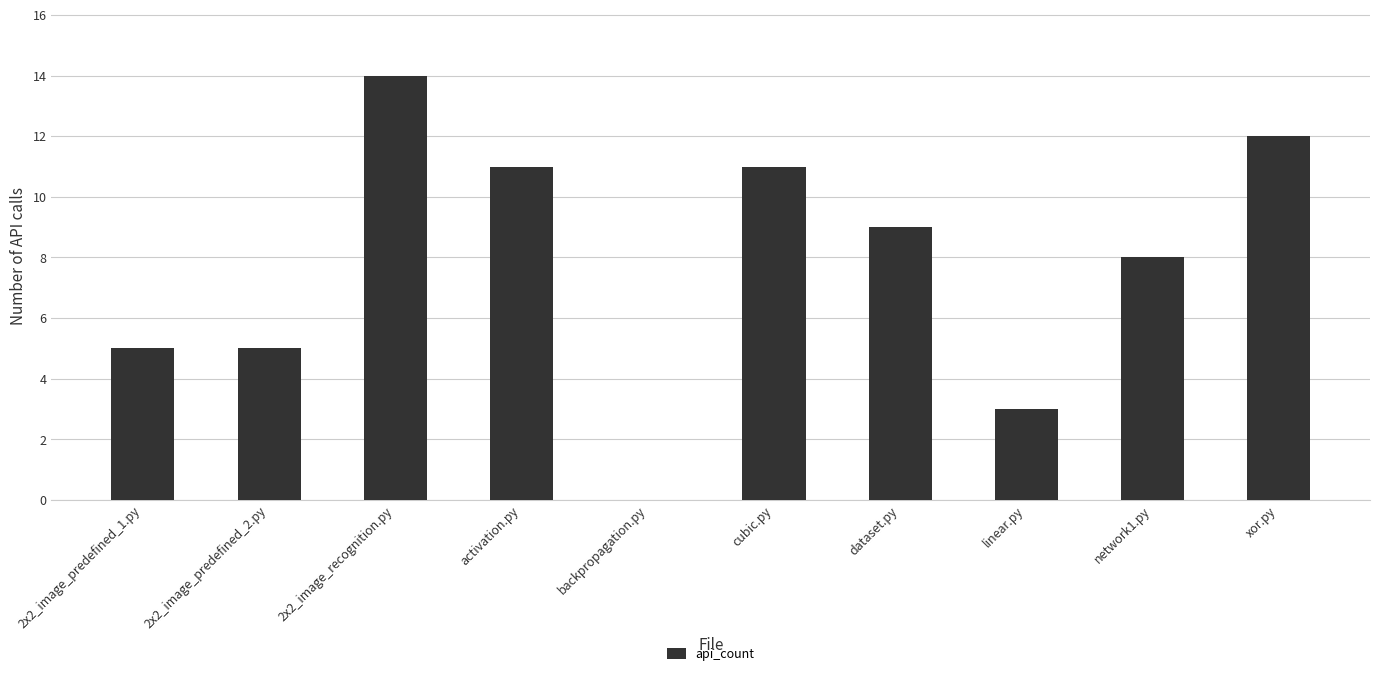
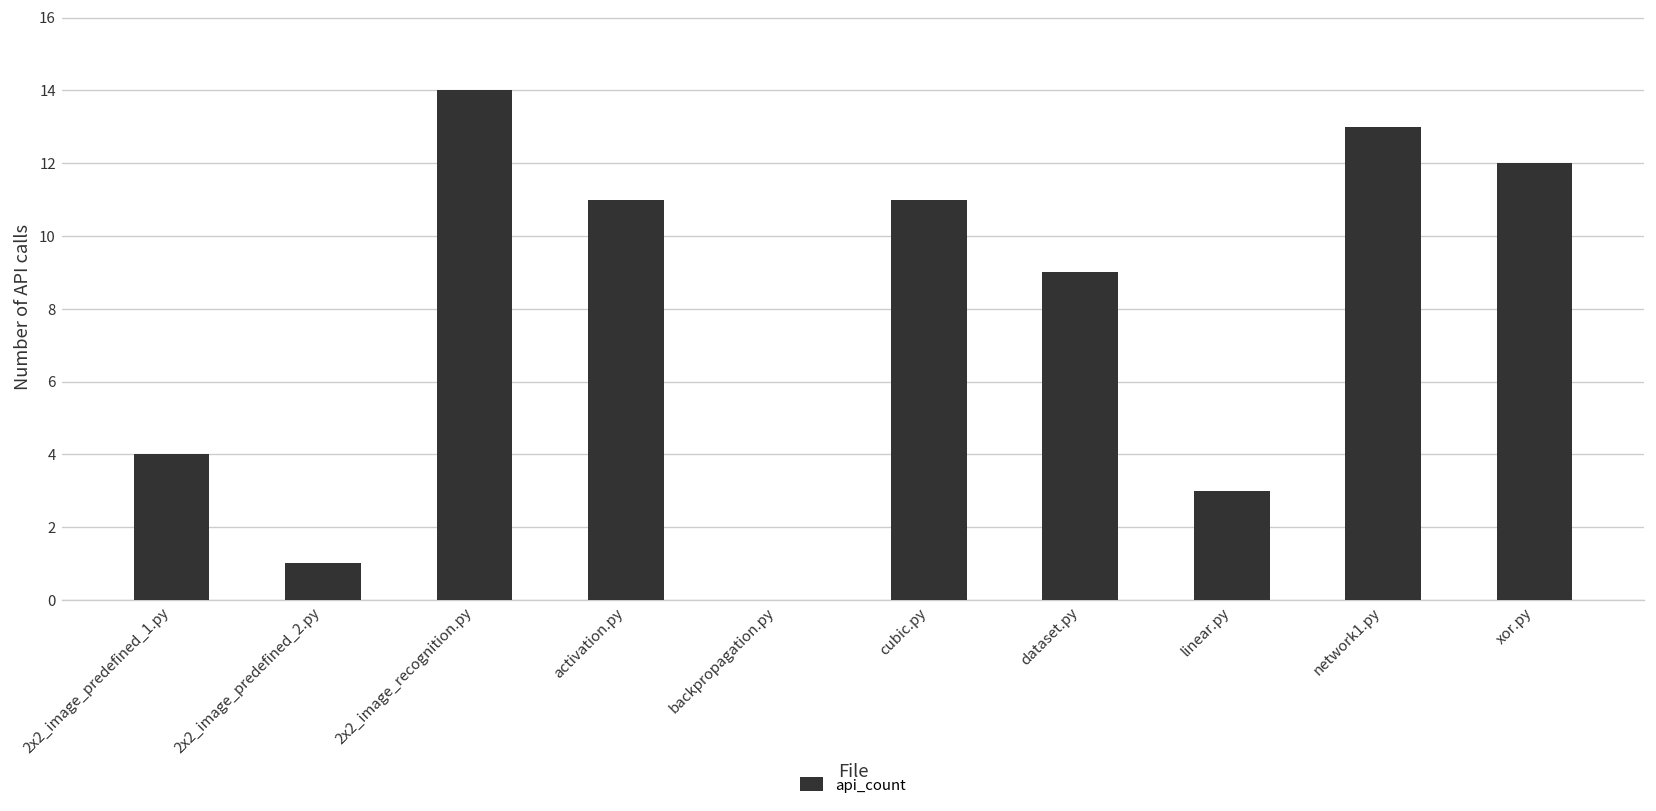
  {
-   "2x2_image_predefined_1.py": 5,
-   "2x2_image_predefined_2.py": 5,
+   "2x2_image_predefined_1.py": 4,
+   "2x2_image_predefined_2.py": 1,
    "2x2_image_recognition.py": 14,
    "activation.py": 11,
    "backpropagation.py": 0,
    "cubic.py": 11,
    "dataset.py": 9,
    "linear.py": 3,
-   "network1.py": 8,
+   "network1.py": 13,
    "xor.py": 12
  }
